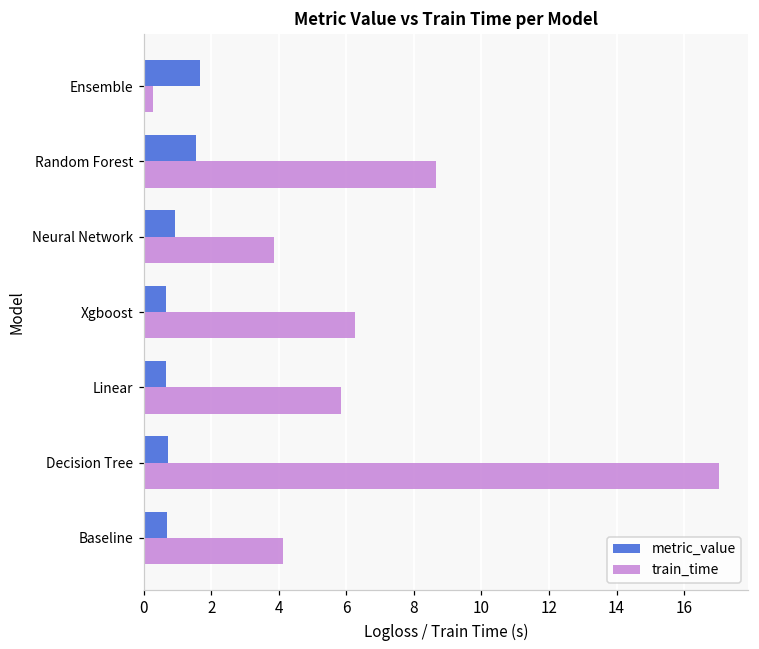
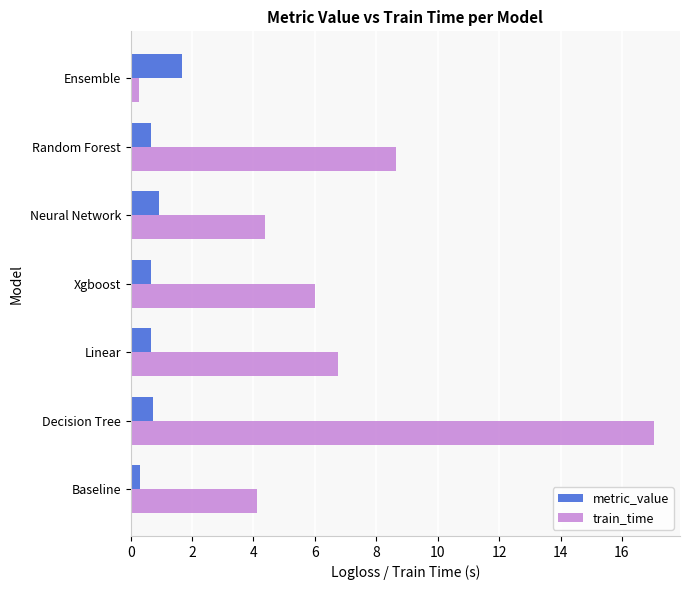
  {
    "metric_value": {
      "Ensemble": 1.7,
-     "Random Forest": 1.6,
+     "Random Forest": 0.7,
      "Neural Network": 0.9,
      "Xgboost": 0.7,
      "Linear": 0.7,
      "Decision Tree": 0.7,
-     "Baseline": 0.7
+     "Baseline": 0.3
    },
    "train_time": {
      "Ensemble": 0.3,
      "Random Forest": 8.6,
-     "Neural Network": 3.9,
-     "Xgboost": 6.3,
-     "Linear": 5.9,
+     "Neural Network": 4.4,
+     "Xgboost": 6.0,
+     "Linear": 6.8,
      "Decision Tree": 17.0,
      "Baseline": 4.1
    }
  }
